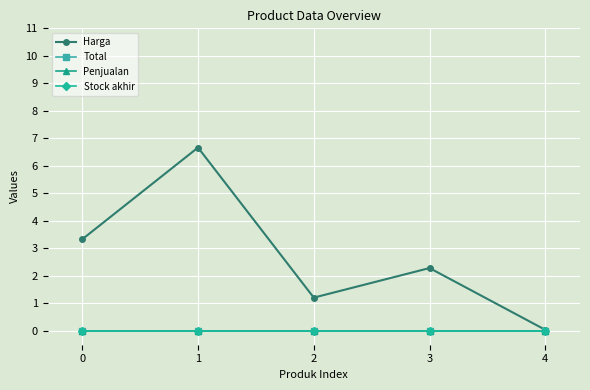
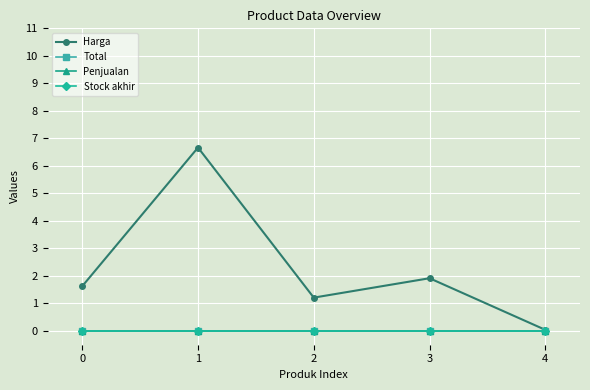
  {
    "Harga": {
-     "0": 3.3,
+     "0": 1.6,
      "1": 6.7,
      "2": 1.2,
-     "3": 2.3
+     "3": 1.9
    },
    "Stock akhir": {
      "0": 0.0,
      "1": 0.0,
      "2": 0.0,
      "3": 0.0
    }
  }
